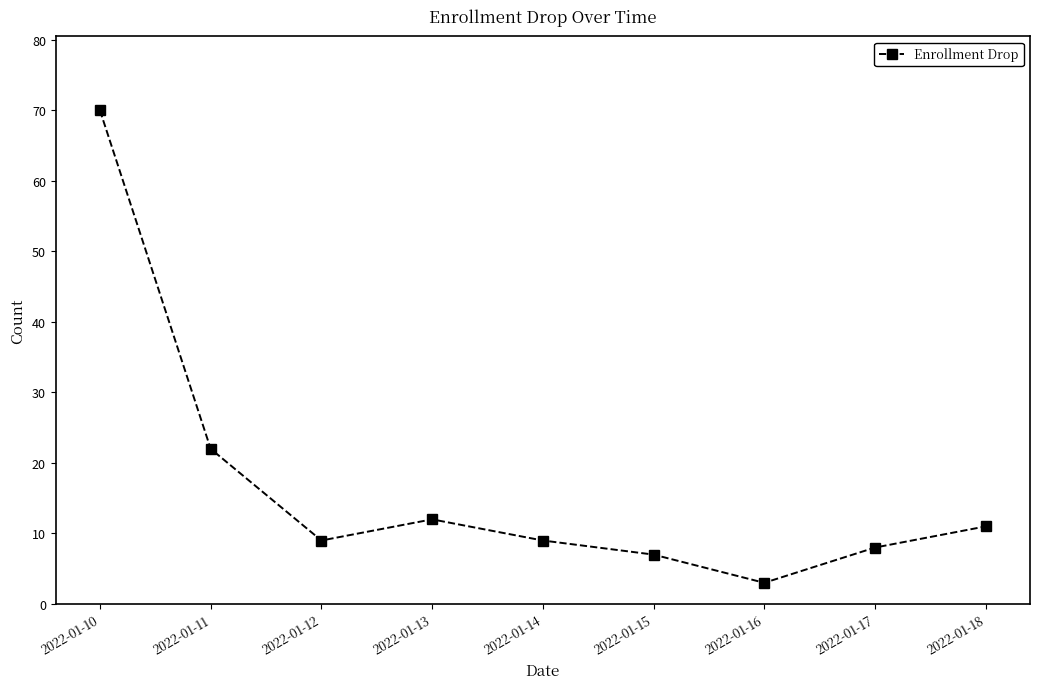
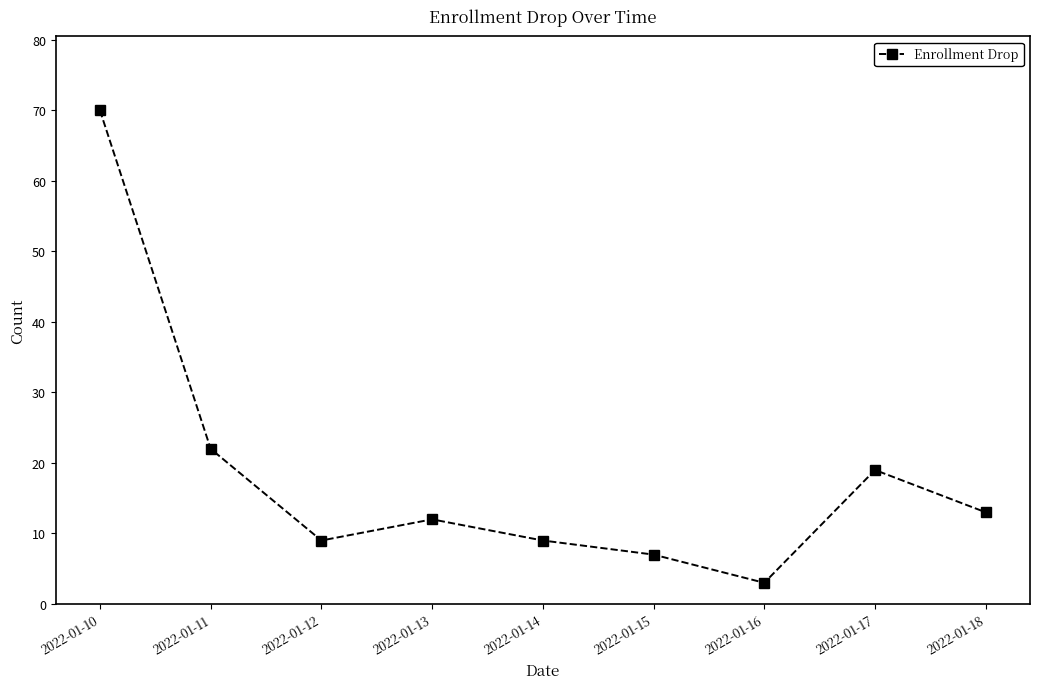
  {
    "2022-01-10": 70,
    "2022-01-11": 22,
    "2022-01-12": 9,
    "2022-01-13": 12,
    "2022-01-14": 9,
    "2022-01-15": 7,
    "2022-01-16": 3,
-   "2022-01-17": 8,
-   "2022-01-18": 11
+   "2022-01-17": 19,
+   "2022-01-18": 13
  }
